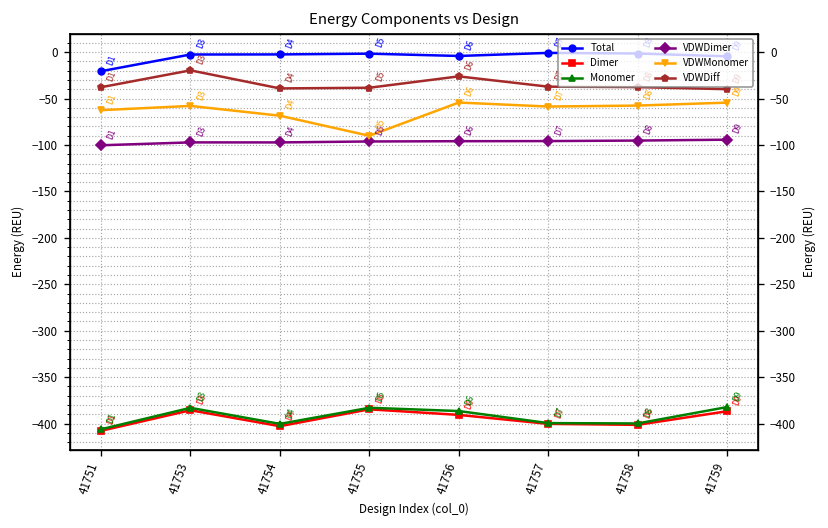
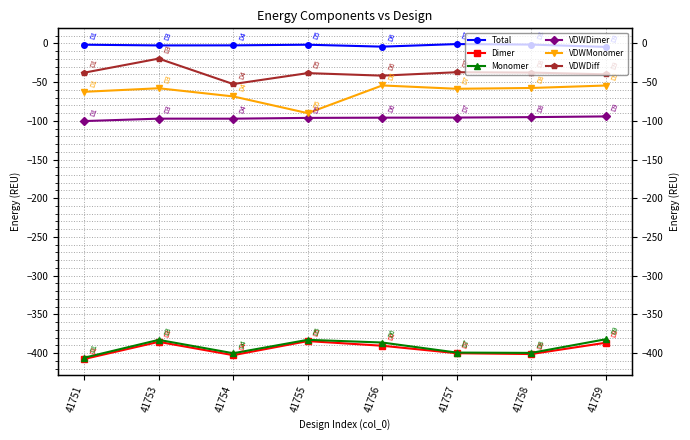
  {
    "Total": {
-     "41751": -20,
+     "41751": 0,
      "41753": 0,
      "41754": 0,
      "41755": 0,
      "41756": 0,
      "41757": 0
    },
    "Dimer": {
      "41756": -390,
      "41759": -390
    },
    "Monomer": {
      "41756": -390,
      "41759": -380
    },
    "VDWDimer": {
      "41751": -100,
      "41753": -100,
      "41754": -100,
      "41755": -100,
      "41756": -100,
      "41757": -100,
      "41758": -100,
      "41759": -90
    },
    "VDWMonomer": {
      "41751": -60,
      "41753": -60,
      "41754": -70,
      "41755": -90,
      "41756": -50,
      "41757": -60,
      "41758": -60,
      "41759": -50
    },
    "VDWDiff": {
      "41751": -40,
      "41753": -20,
-     "41754": -40,
+     "41754": -50,
      "41755": -40,
-     "41756": -30,
+     "41756": -40,
      "41757": -40
    }
  }
